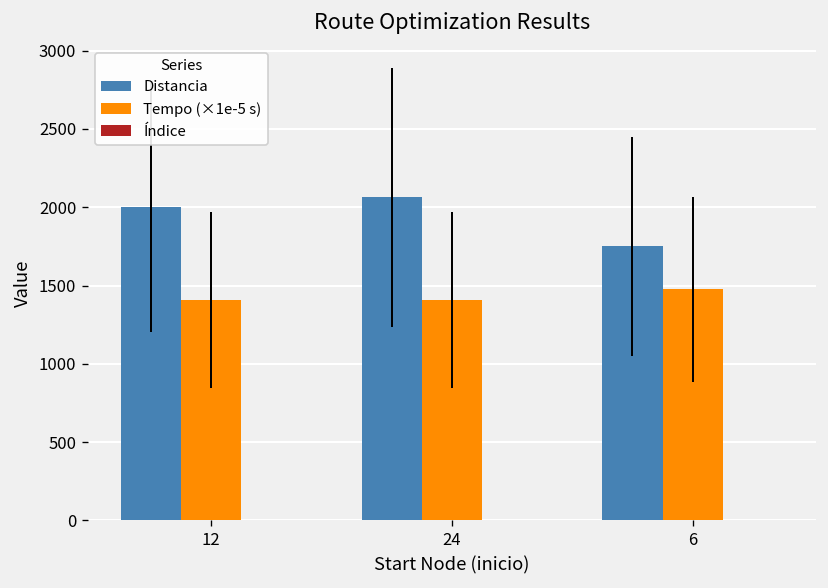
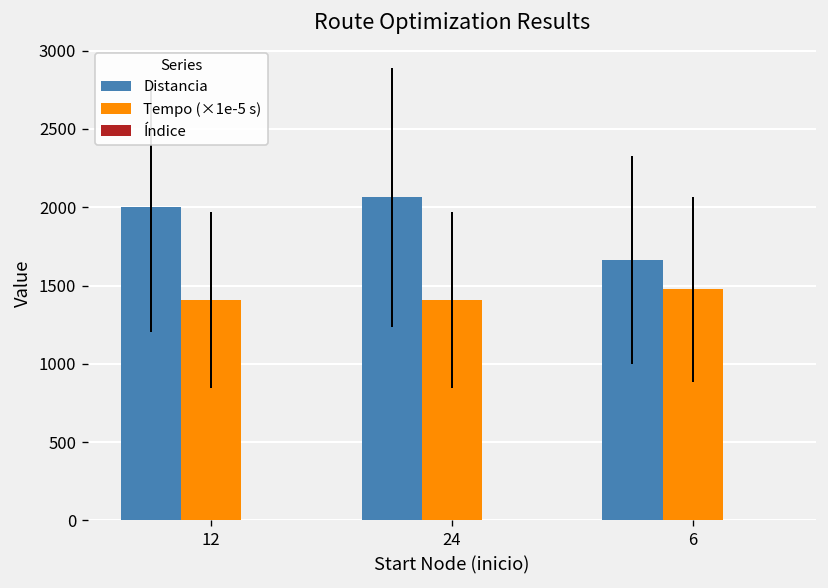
  {
    "Distancia": {
      "12": 2000,
      "24": 2060,
-     "6": 1750
+     "6": 1660
    },
    "Tempo (×1e-5 s)": {
      "12": 1410,
      "24": 1410,
      "6": 1480
    },
    "Índice": {
      "12": 0,
      "24": 0,
      "6": 0
    }
  }
